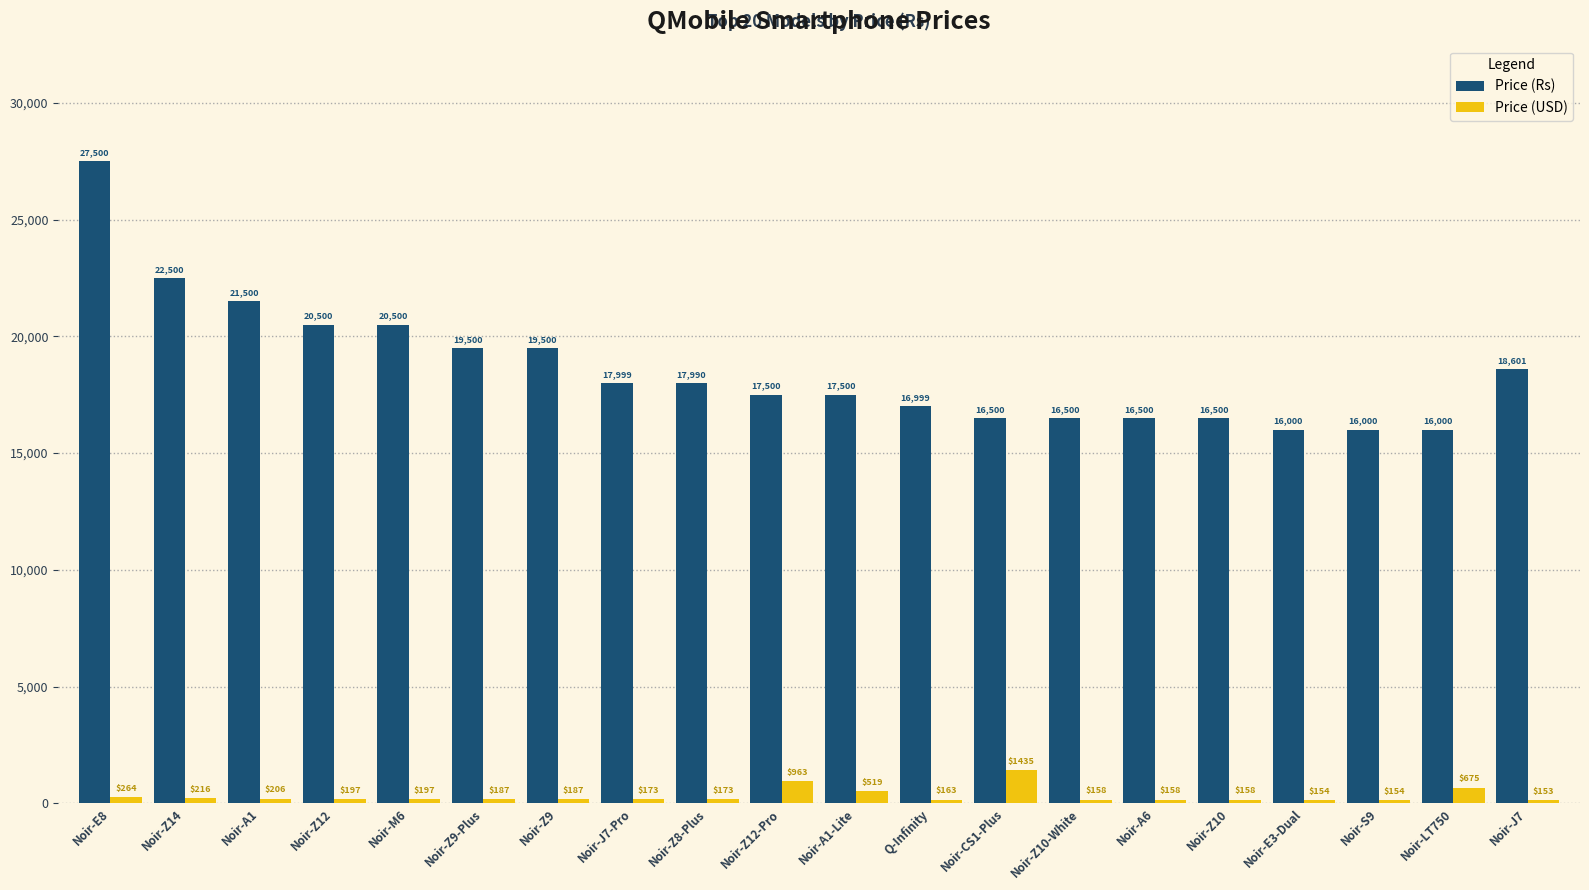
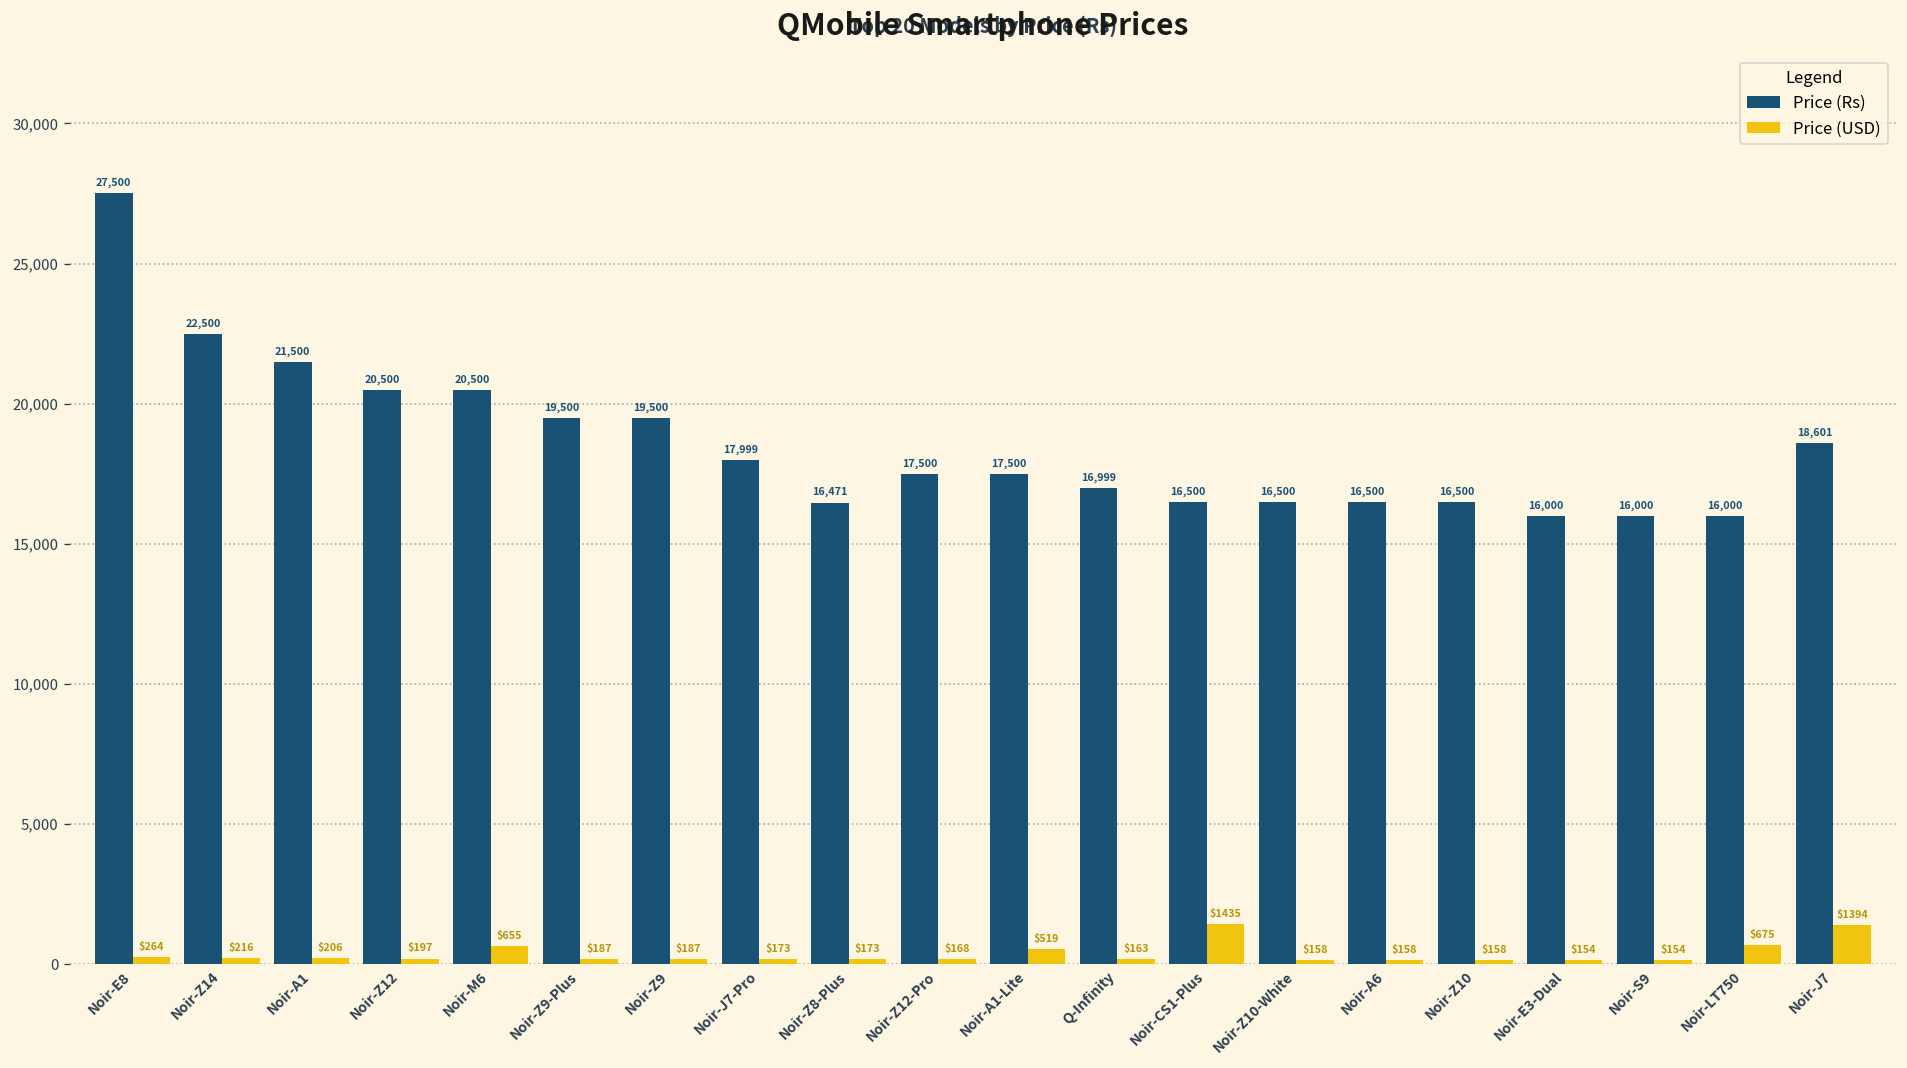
  {
    "Price (Rs)": {
      "Noir-E8": "27,500",
      "Noir-Z14": "22,500",
      "Noir-A1": "21,500",
      "Noir-Z12": "20,500",
      "Noir-M6": "20,500",
      "Noir-Z9-Plus": "19,500",
      "Noir-Z9": "19,500",
      "Noir-J7-Pro": "17,999",
-     "Noir-Z8-Plus": "17,990",
+     "Noir-Z8-Plus": "16,471",
      "Noir-Z12-Pro": "17,500",
      "Noir-A1-Lite": "17,500",
      "Q-Infinity": "16,999",
      "Noir-CS1-Plus": "16,500",
      "Noir-Z10-White": "16,500",
      "Noir-A6": "16,500",
      "Noir-Z10": "16,500",
      "Noir-E3-Dual": "16,000",
      "Noir-S9": "16,000",
      "Noir-LT750": "16,000",
      "Noir-J7": "18,601"
    },
    "Price (USD)": {
      "Noir-E8": "$264",
      "Noir-Z14": "$216",
      "Noir-A1": "$206",
      "Noir-Z12": "$197",
-     "Noir-M6": "$197",
+     "Noir-M6": "$655",
      "Noir-Z9-Plus": "$187",
      "Noir-Z9": "$187",
      "Noir-J7-Pro": "$173",
      "Noir-Z8-Plus": "$173",
-     "Noir-Z12-Pro": "$963",
+     "Noir-Z12-Pro": "$168",
      "Noir-A1-Lite": "$519",
      "Q-Infinity": "$163",
      "Noir-CS1-Plus": "$1435",
      "Noir-Z10-White": "$158",
      "Noir-A6": "$158",
      "Noir-Z10": "$158",
      "Noir-E3-Dual": "$154",
      "Noir-S9": "$154",
      "Noir-LT750": "$675",
-     "Noir-J7": "$153"
+     "Noir-J7": "$1394"
    }
  }
